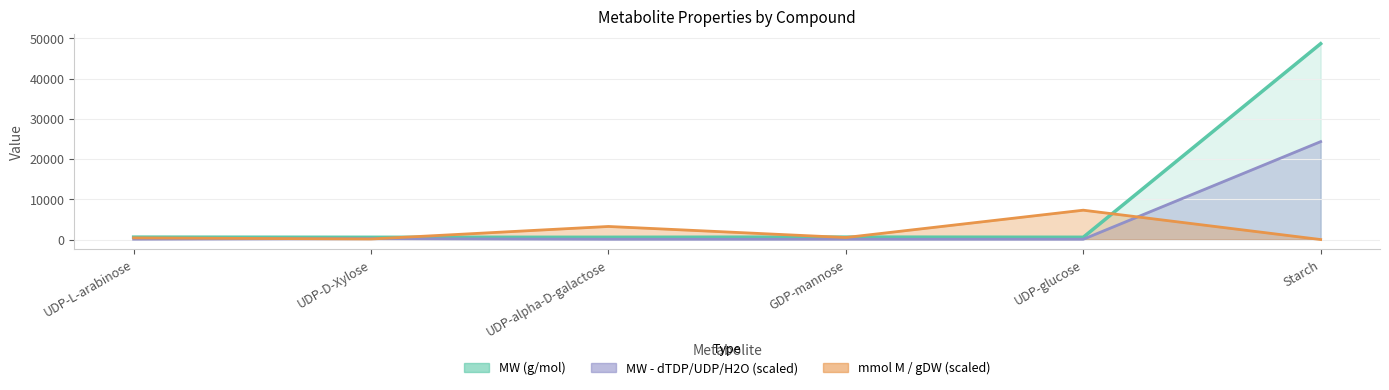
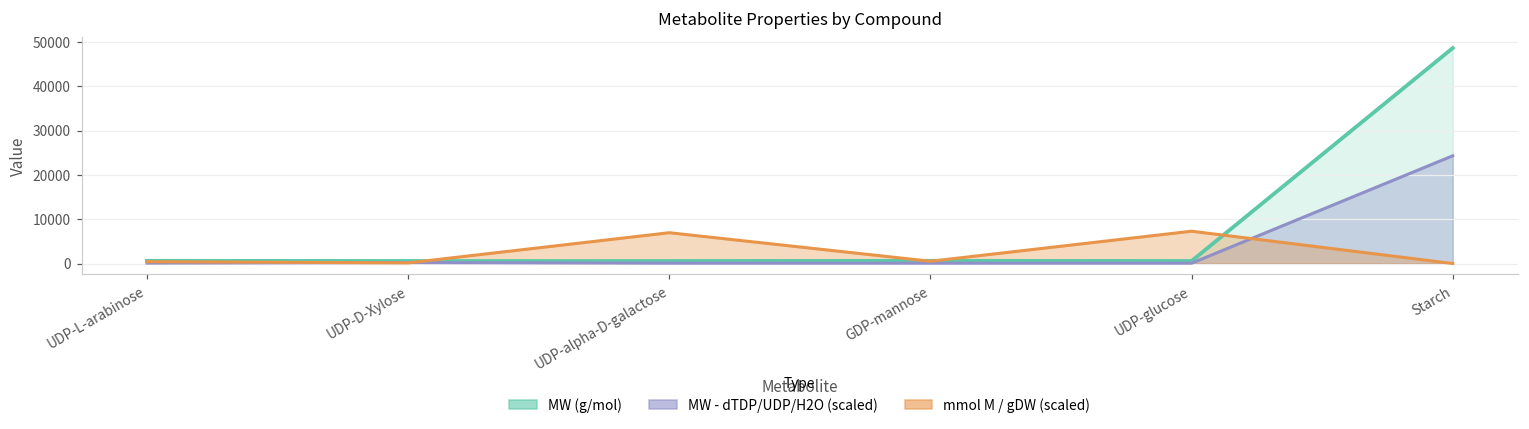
  {
    "MW (g/mol)": {
      "Starch": 49000
    },
    "mmol M / gDW (scaled)": {
-     "UDP-alpha-D-galactose": 3000,
+     "UDP-alpha-D-galactose": 7000,
      "UDP-glucose": 7000,
      "Starch": 0
    }
  }
